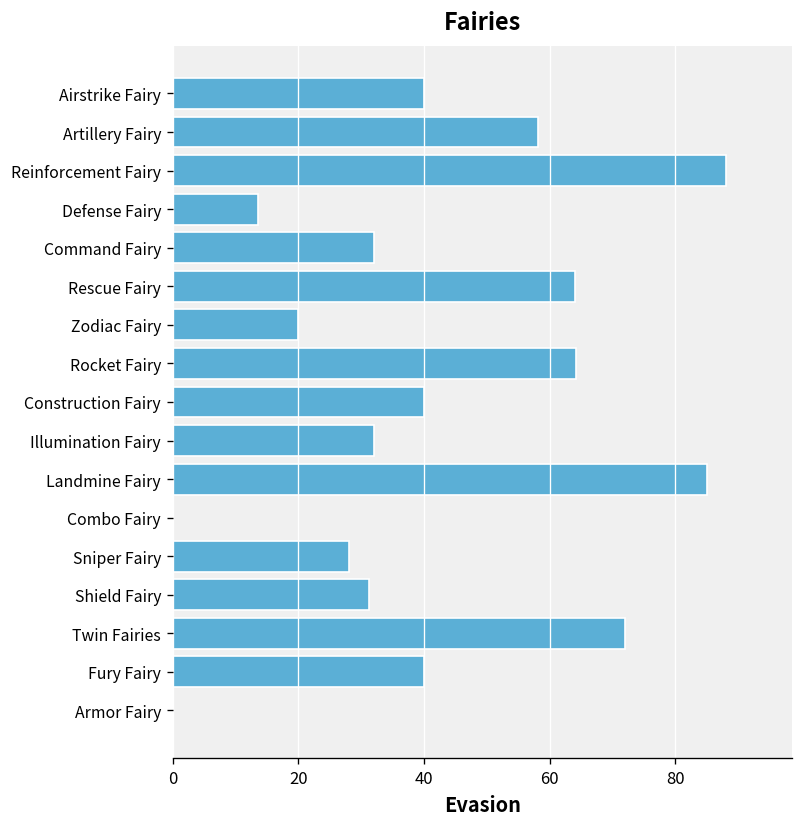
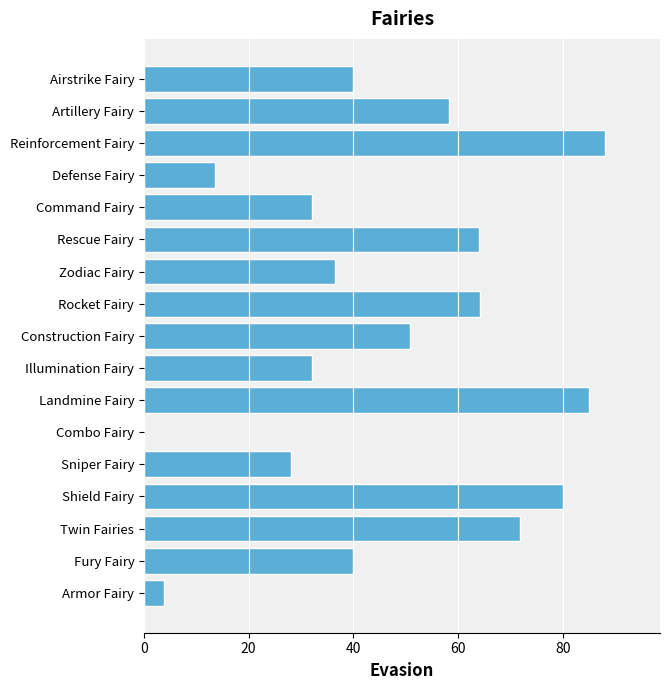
  {
    "Airstrike Fairy": 40,
    "Artillery Fairy": 58,
    "Reinforcement Fairy": 88,
    "Defense Fairy": 14,
    "Command Fairy": 32,
    "Rescue Fairy": 64,
-   "Zodiac Fairy": 20,
+   "Zodiac Fairy": 36,
    "Rocket Fairy": 64,
-   "Construction Fairy": 40,
+   "Construction Fairy": 51,
    "Illumination Fairy": 32,
    "Landmine Fairy": 85,
    "Combo Fairy": 0,
    "Sniper Fairy": 28,
-   "Shield Fairy": 31,
+   "Shield Fairy": 80,
    "Twin Fairies": 72,
    "Fury Fairy": 40,
-   "Armor Fairy": 0
+   "Armor Fairy": 4
  }
